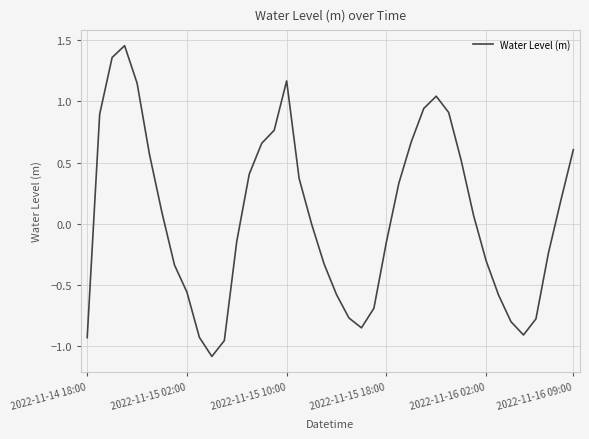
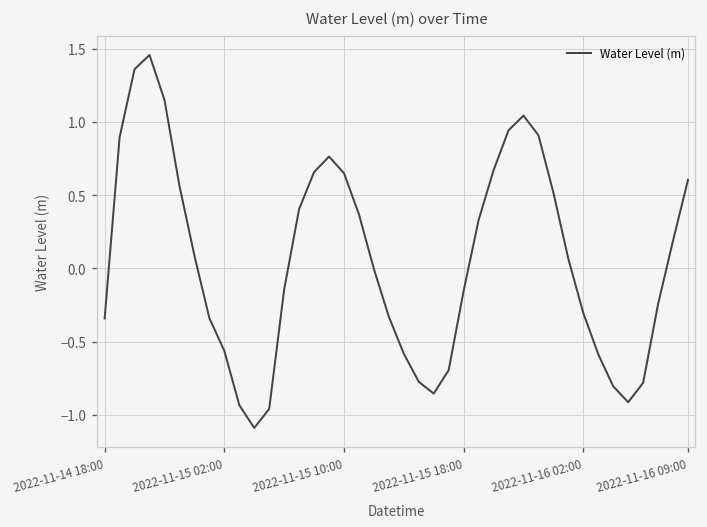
  {
-   "2022-11-14 18:00": -0.93,
+   "2022-11-14 18:00": -0.34,
    "2022-11-15 02:00": -0.56,
-   "2022-11-15 10:00": 1.17,
+   "2022-11-15 10:00": 0.65,
    "2022-11-15 18:00": -0.15,
    "2022-11-16 02:00": -0.30,
    "2022-11-16 09:00": 0.61
  }
